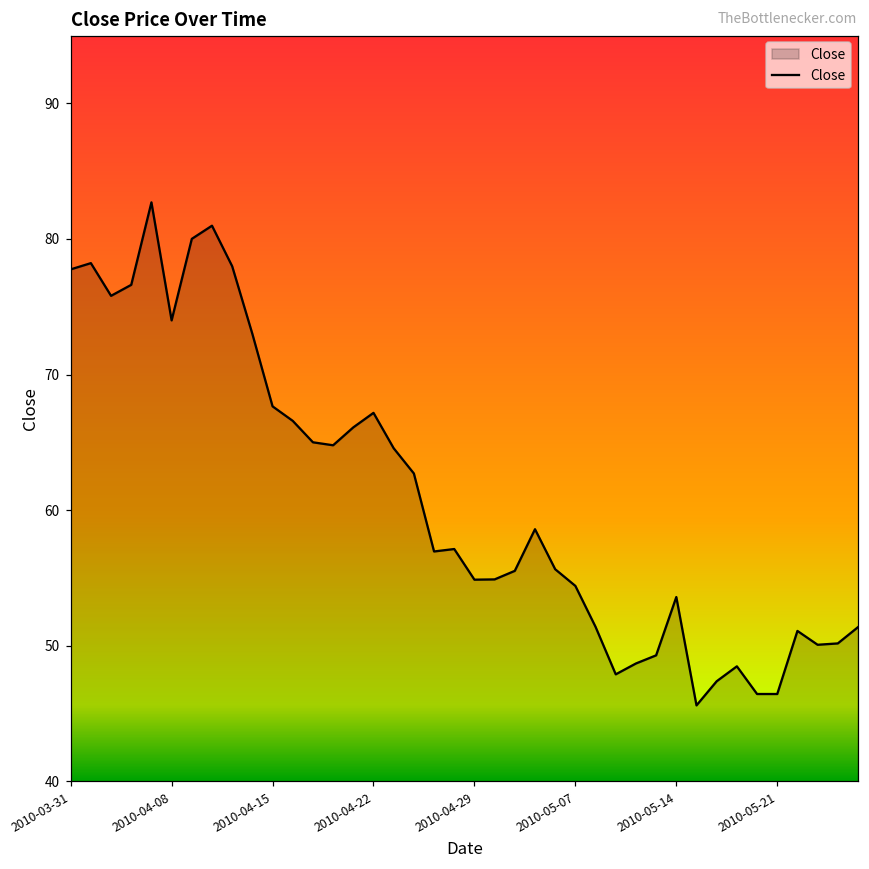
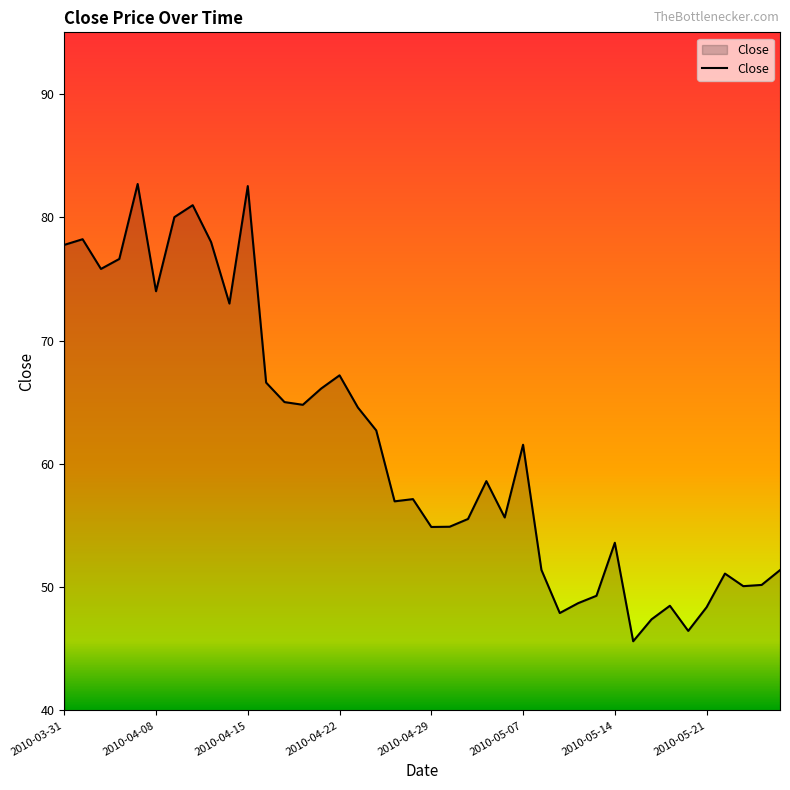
  {
    "2010-03-31": 77.8,
    "2010-04-08": 74.0,
-   "2010-04-15": 67.7,
+   "2010-04-15": 82.5,
    "2010-04-22": 67.2,
    "2010-04-29": 54.9,
-   "2010-05-07": 54.4,
+   "2010-05-07": 61.6,
    "2010-05-14": 53.6,
-   "2010-05-21": 46.5
+   "2010-05-21": 48.4
  }
